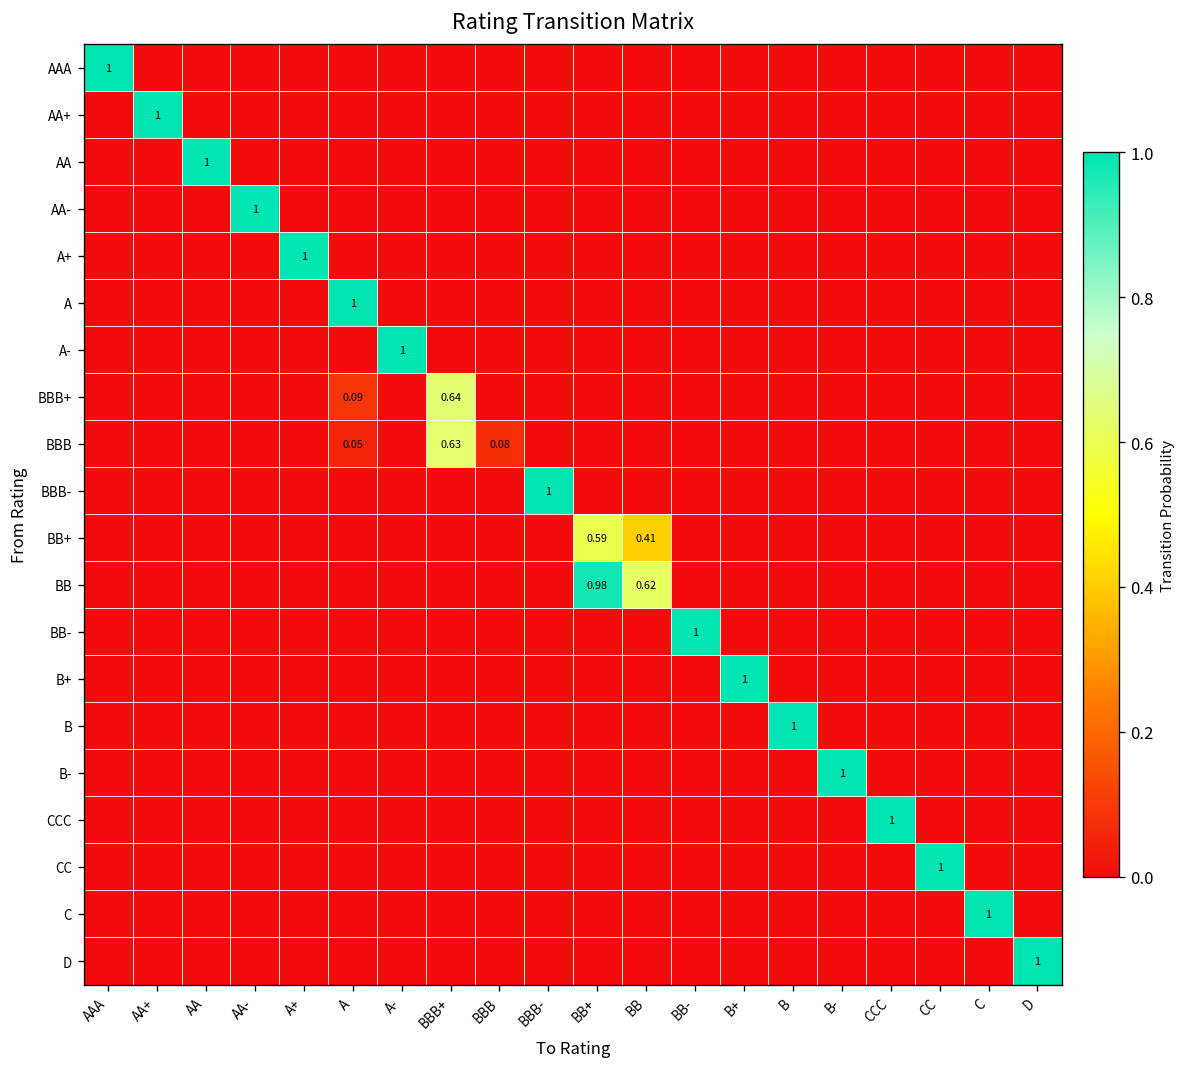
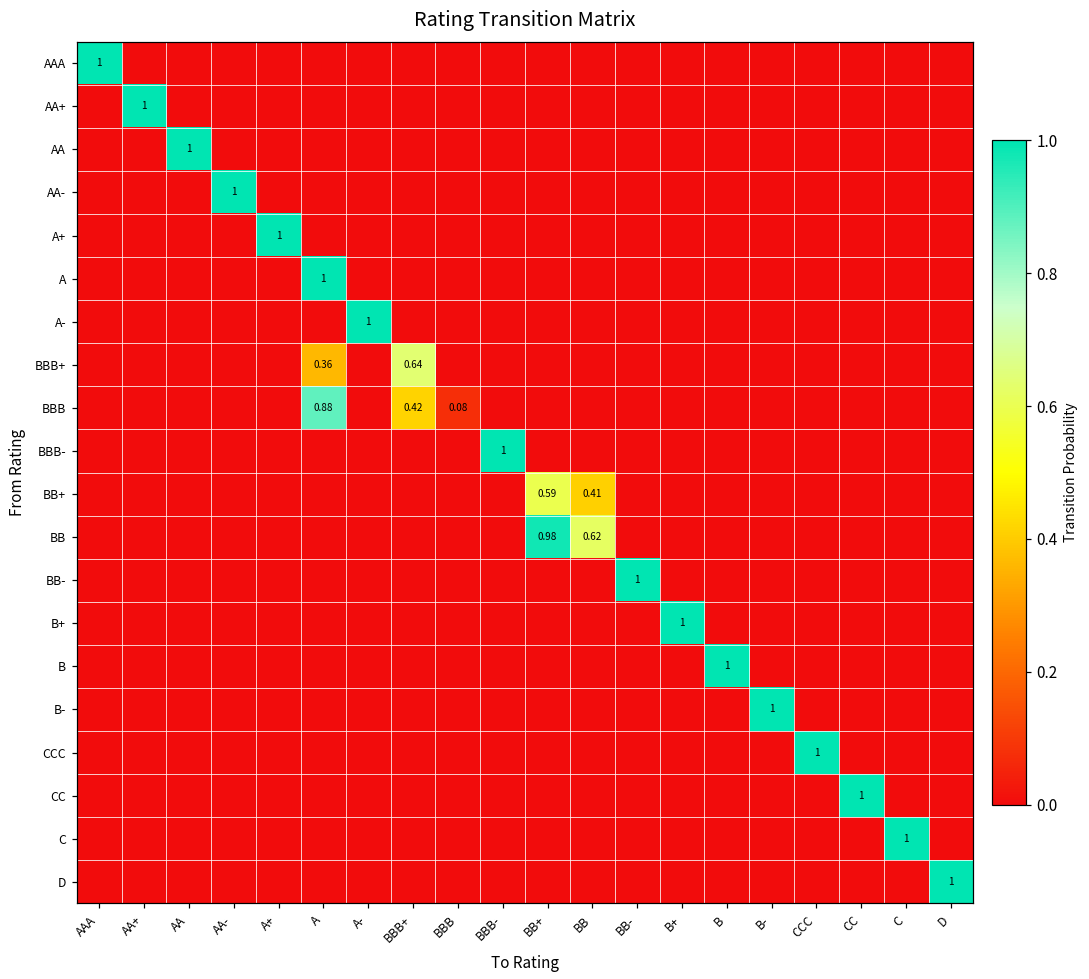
  {
    "AAA": {
      "AAA": 1
    },
    "AA+": {
      "AA+": 1
    },
    "AA": {
      "AA": 1
    },
    "AA-": {
      "AA-": 1
    },
    "A+": {
      "A+": 1
    },
    "A": {
      "A": 1
    },
    "A-": {
      "A-": 1
    },
    "BBB+": {
-     "A": 0.09,
+     "A": 0.36,
      "BBB+": 0.64
    },
    "BBB": {
-     "A": 0.05,
-     "BBB+": 0.63,
+     "A": 0.88,
+     "BBB+": 0.42,
      "BBB": 0.08
    },
    "BBB-": {
      "BBB-": 1
    },
    "BB+": {
      "BB+": 0.59,
      "BB": 0.41
    },
    "BB": {
      "BB+": 0.98,
      "BB": 0.62
    },
    "BB-": {
      "BB-": 1
    },
    "B+": {
      "B+": 1
    },
    "B": {
      "B": 1
    },
    "B-": {
      "B-": 1
    },
    "CCC": {
      "CCC": 1
    },
    "CC": {
      "CC": 1
    },
    "C": {
      "C": 1
    },
    "D": {
      "D": 1
    }
  }
